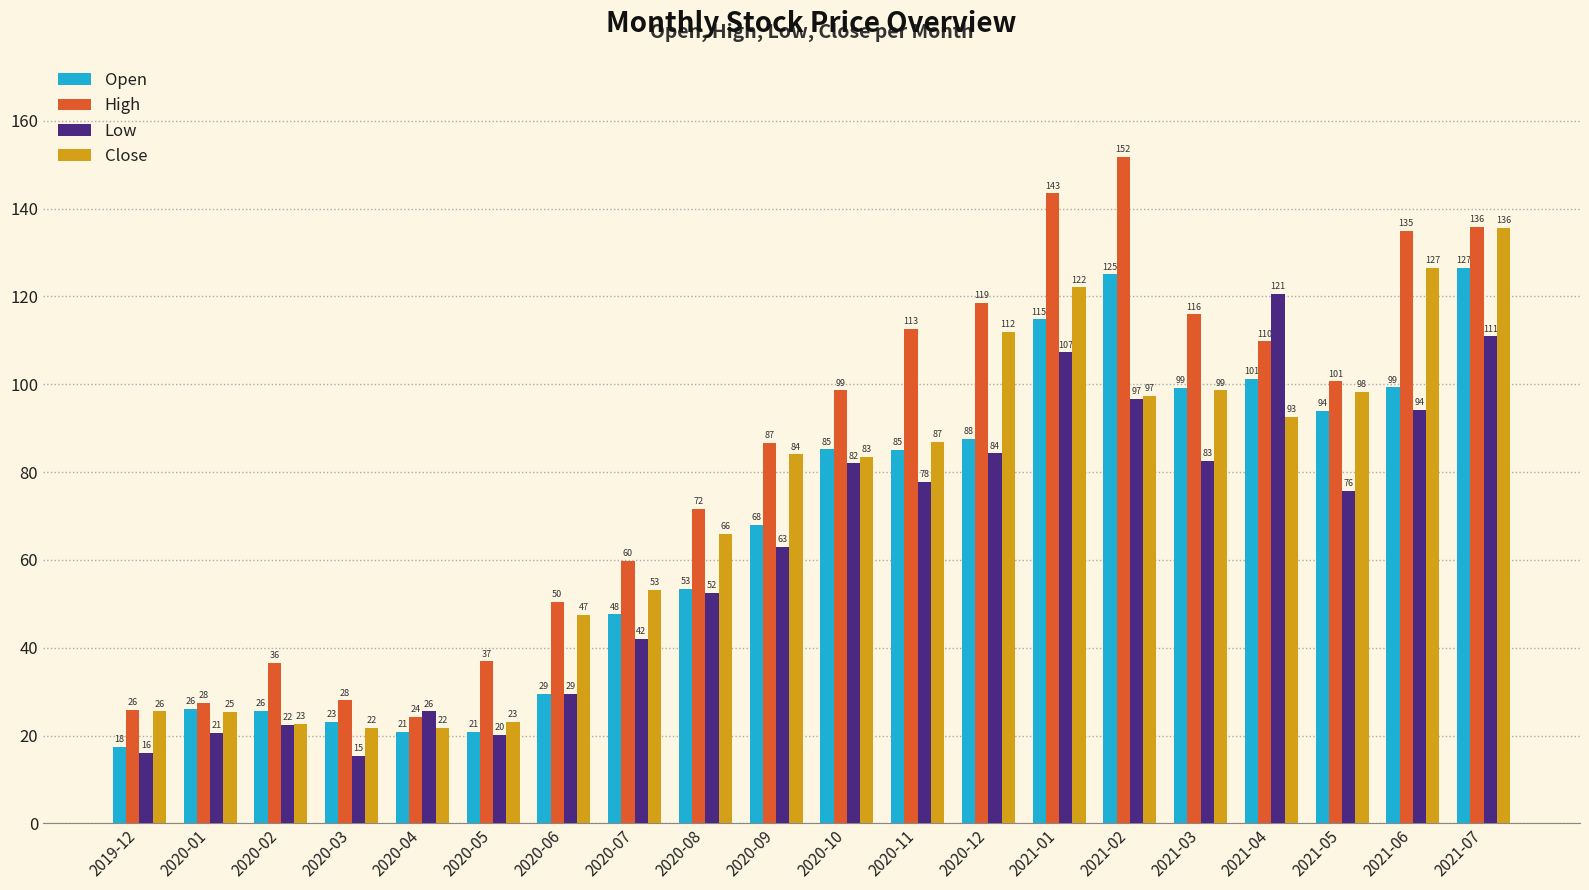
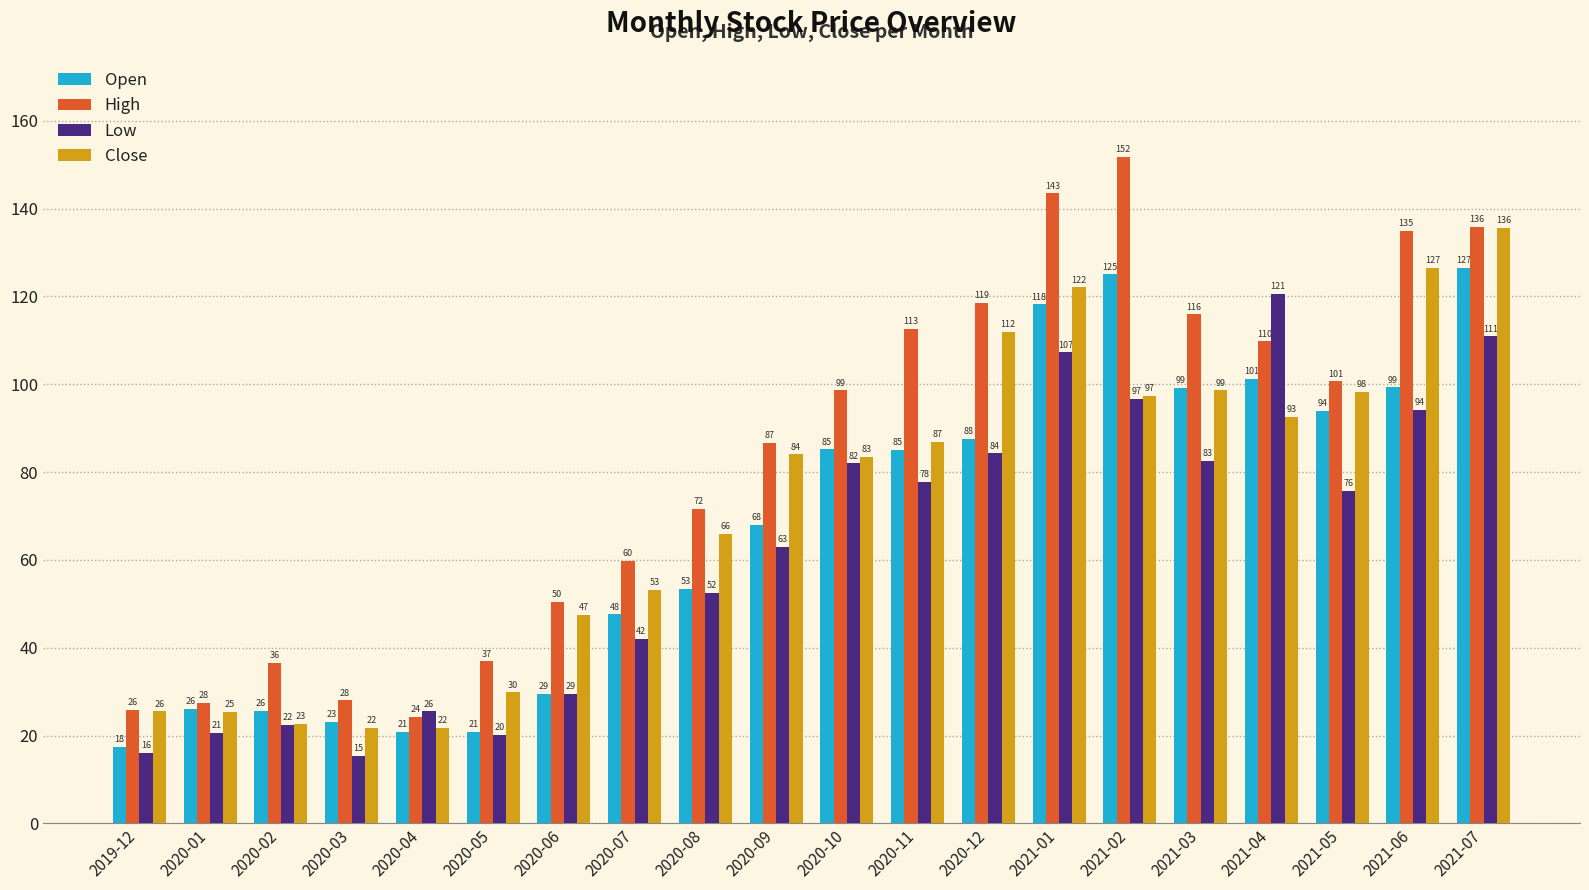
  {
    "Open": {
      "2019-12": 18,
      "2020-01": 26,
      "2020-02": 26,
      "2020-03": 23,
      "2020-04": 21,
      "2020-05": 21,
      "2020-06": 29,
      "2020-07": 48,
      "2020-08": 53,
      "2020-09": 68,
      "2020-10": 85,
      "2020-11": 85,
      "2020-12": 88,
-     "2021-01": 115,
+     "2021-01": 118,
      "2021-02": 125,
      "2021-03": 99,
      "2021-04": 101,
      "2021-05": 94,
      "2021-06": 99,
      "2021-07": 127
    },
    "High": {
      "2019-12": 26,
      "2020-01": 28,
      "2020-02": 36,
      "2020-03": 28,
      "2020-04": 24,
      "2020-05": 37,
      "2020-06": 50,
      "2020-07": 60,
      "2020-08": 72,
      "2020-09": 87,
      "2020-10": 99,
      "2020-11": 113,
      "2020-12": 119,
      "2021-01": 143,
      "2021-02": 152,
      "2021-03": 116,
      "2021-04": 110,
      "2021-05": 101,
      "2021-06": 135,
      "2021-07": 136
    },
    "Low": {
      "2019-12": 16,
      "2020-01": 21,
      "2020-02": 22,
      "2020-03": 15,
      "2020-04": 26,
      "2020-05": 20,
      "2020-06": 29,
      "2020-07": 42,
      "2020-08": 52,
      "2020-09": 63,
      "2020-10": 82,
      "2020-11": 78,
      "2020-12": 84,
      "2021-01": 107,
      "2021-02": 97,
      "2021-03": 83,
      "2021-04": 121,
      "2021-05": 76,
      "2021-06": 94,
      "2021-07": 111
    },
    "Close": {
      "2019-12": 26,
      "2020-01": 25,
      "2020-02": 23,
      "2020-03": 22,
      "2020-04": 22,
-     "2020-05": 23,
+     "2020-05": 30,
      "2020-06": 47,
      "2020-07": 53,
      "2020-08": 66,
      "2020-09": 84,
      "2020-10": 83,
      "2020-11": 87,
      "2020-12": 112,
      "2021-01": 122,
      "2021-02": 97,
      "2021-03": 99,
      "2021-04": 93,
      "2021-05": 98,
      "2021-06": 127,
      "2021-07": 136
    }
  }
